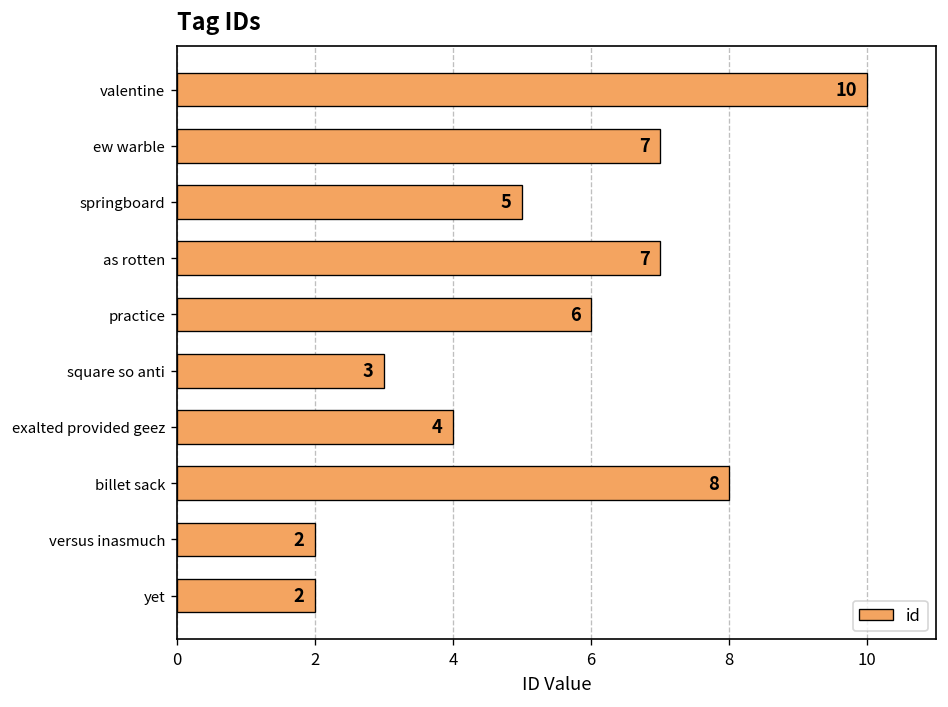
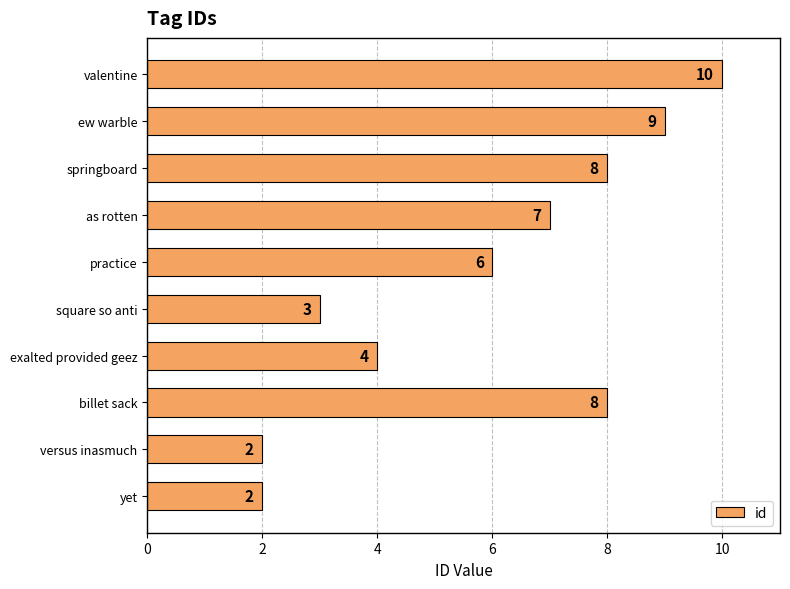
  {
    "valentine": 10,
-   "ew warble": 7,
-   "springboard": 5,
+   "ew warble": 9,
+   "springboard": 8,
    "as rotten": 7,
    "practice": 6,
    "square so anti": 3,
    "exalted provided geez": 4,
    "billet sack": 8,
    "versus inasmuch": 2,
    "yet": 2
  }
